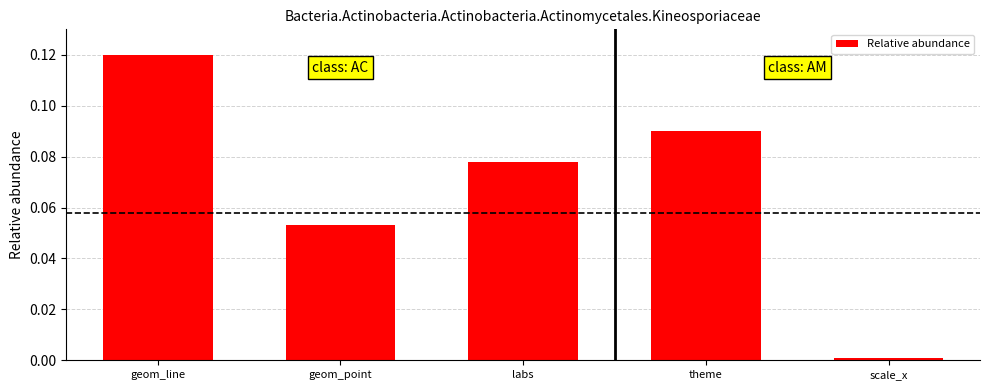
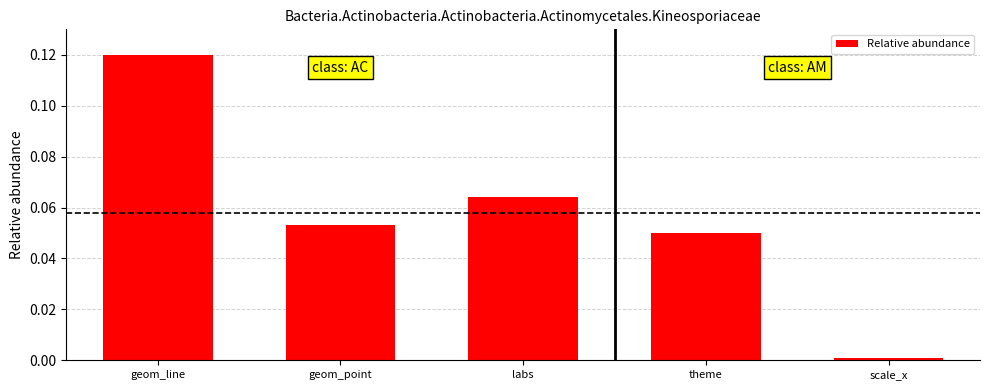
  {
    "geom_line": 0.120,
    "geom_point": 0.053,
-   "labs": 0.078,
-   "theme": 0.09,
+   "labs": 0.064,
+   "theme": 0.05,
    "scale_x": 0.001
  }
